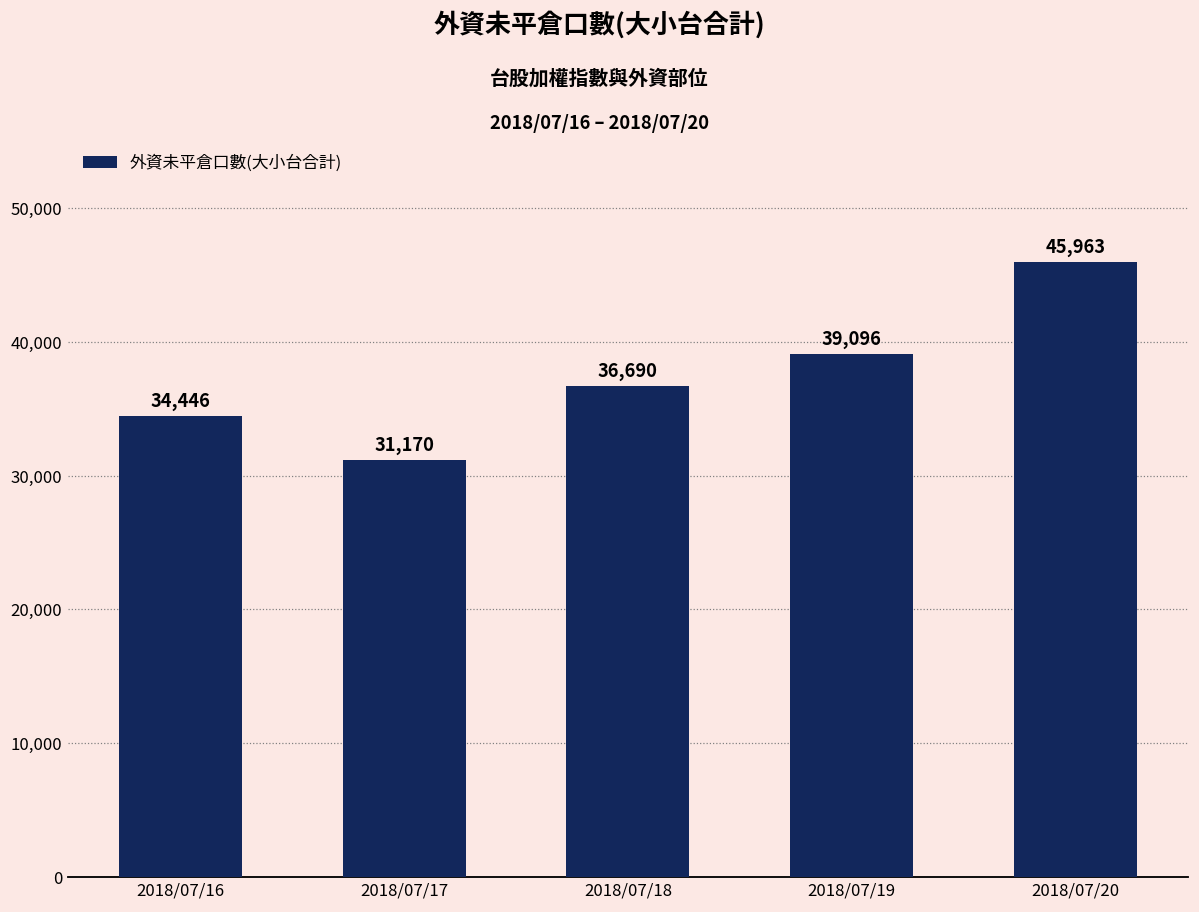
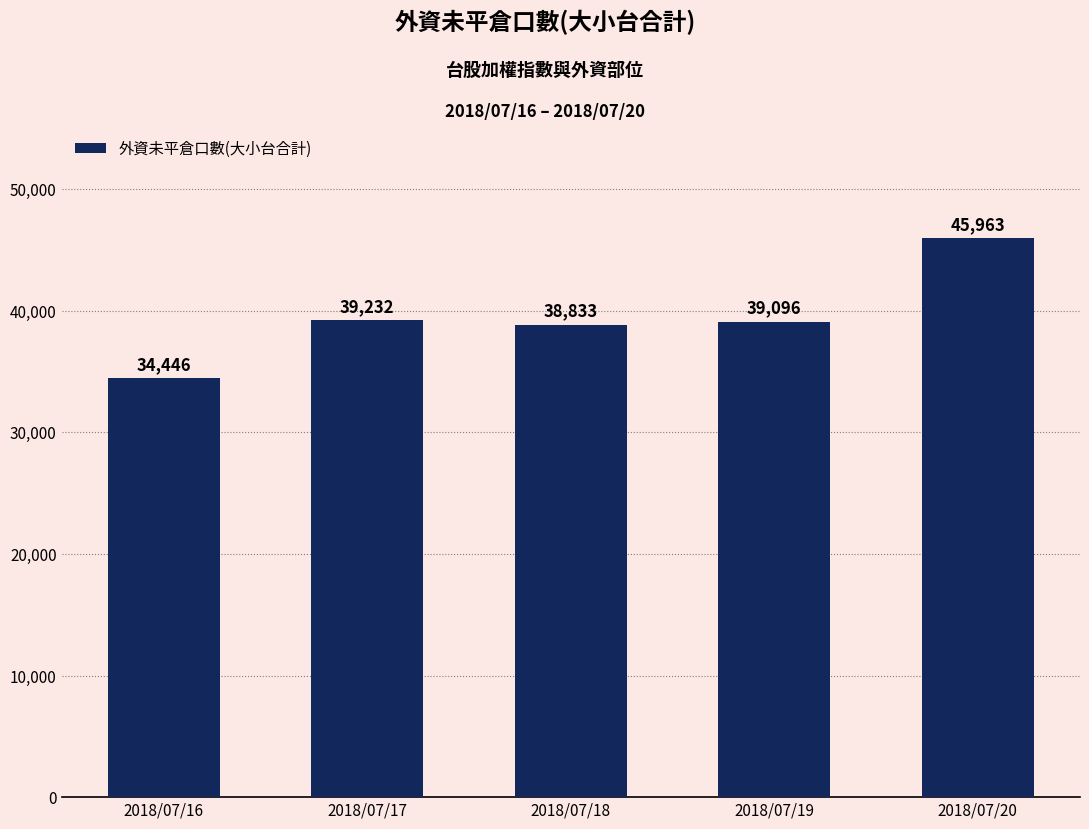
  {
    "2018/07/16": "34,446",
-   "2018/07/17": "31,170",
-   "2018/07/18": "36,690",
+   "2018/07/17": "39,232",
+   "2018/07/18": "38,833",
    "2018/07/19": "39,096",
    "2018/07/20": "45,963"
  }
